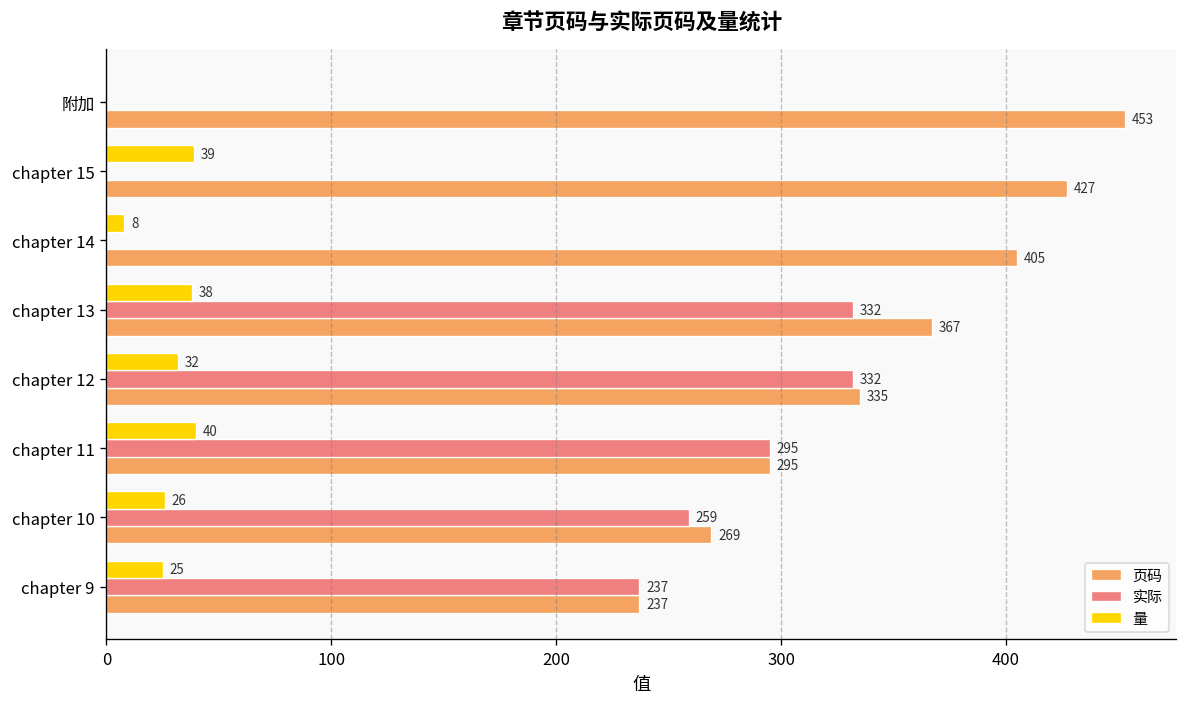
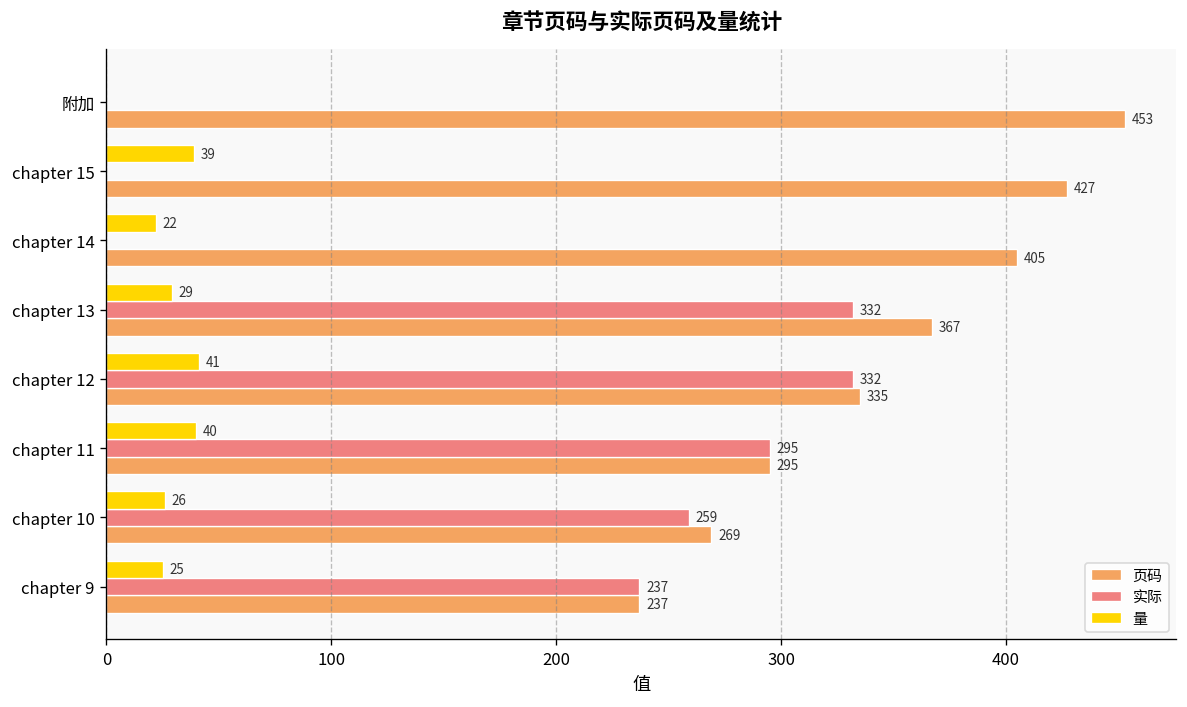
  {
    "量": {
      "chapter 15": 39,
-     "chapter 14": 8,
-     "chapter 13": 38,
-     "chapter 12": 32,
+     "chapter 14": 22,
+     "chapter 13": 29,
+     "chapter 12": 41,
      "chapter 11": 40,
      "chapter 10": 26,
      "chapter 9": 25
    }
  }
